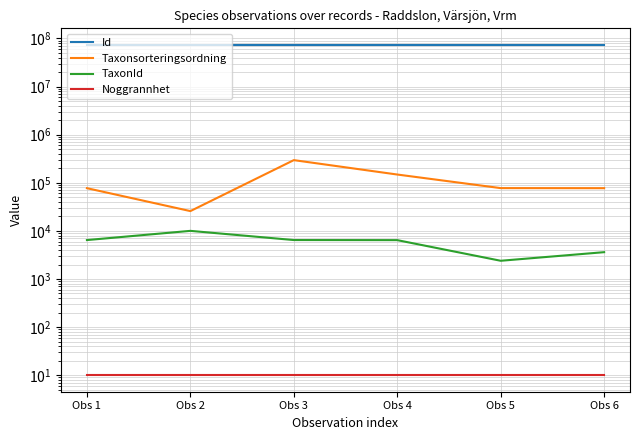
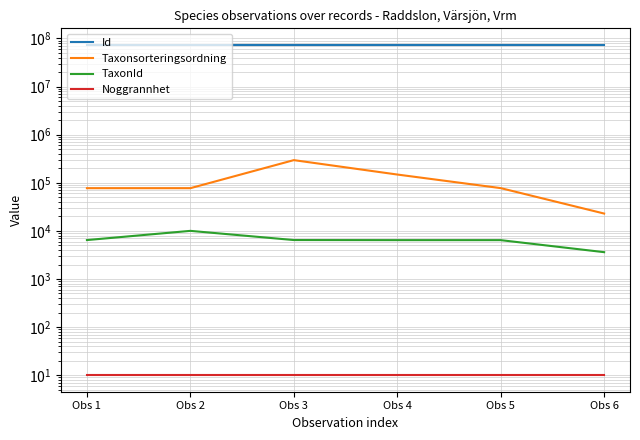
  {
    "Id": {
      "Obs 3": 70000000,
      "Obs 4": 70000000,
      "Obs 5": 70000000,
      "Obs 6": 70000000
    },
    "Taxonsorteringsordning": {
      "Obs 1": 80000,
-     "Obs 2": 30000,
+     "Obs 2": 80000,
      "Obs 3": 300000,
      "Obs 4": 150000,
      "Obs 5": 80000,
-     "Obs 6": 80000
+     "Obs 6": 20000
    },
    "TaxonId": {
      "Obs 1": 6000,
      "Obs 2": 10000,
      "Obs 3": 6000,
      "Obs 4": 6000,
-     "Obs 5": 2000,
+     "Obs 5": 6000,
      "Obs 6": 4000
    },
    "Noggrannhet": {
      "Obs 1": 10,
      "Obs 2": 10,
      "Obs 3": 10,
      "Obs 4": 10,
      "Obs 5": 10,
      "Obs 6": 10
    }
  }
